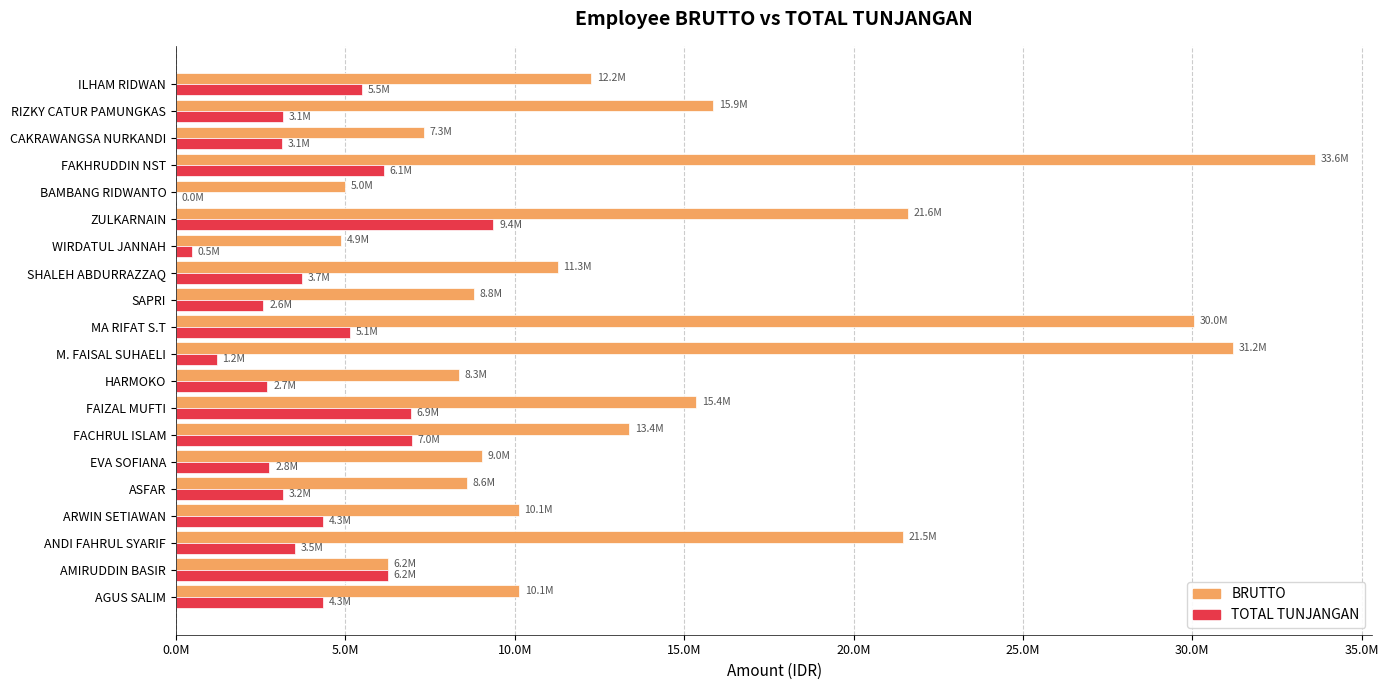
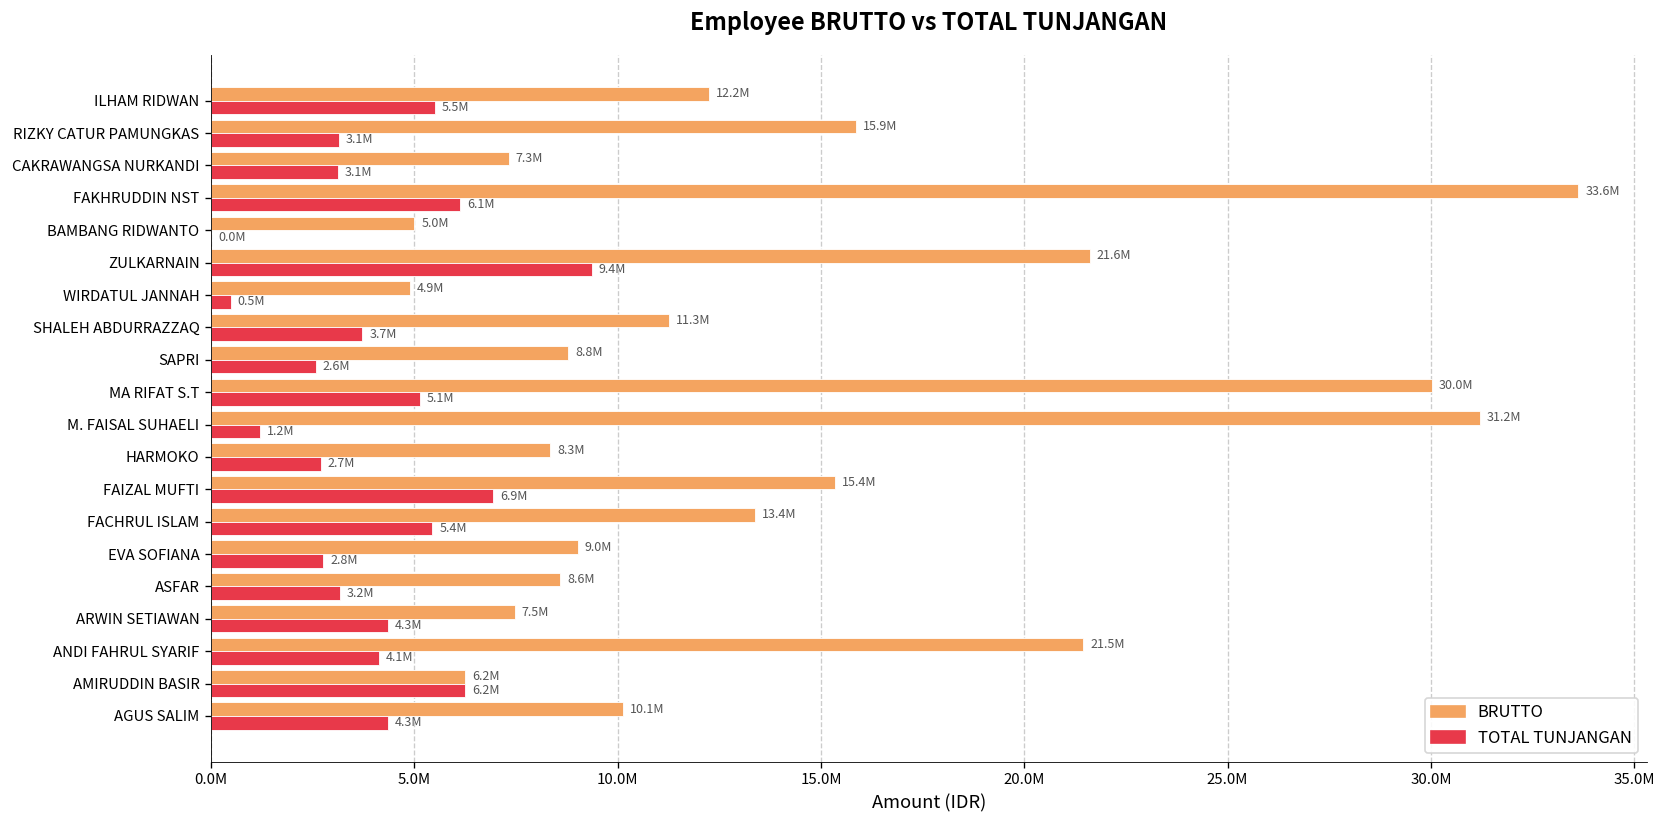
  {
    "BRUTTO": {
      "ILHAM RIDWAN": "12.2M",
      "RIZKY CATUR PAMUNGKAS": "15.9M",
      "CAKRAWANGSA NURKANDI": "7.3M",
      "FAKHRUDDIN NST": "33.6M",
      "BAMBANG RIDWANTO": "5.0M",
      "ZULKARNAIN": "21.6M",
      "WIRDATUL JANNAH": "4.9M",
      "SHALEH ABDURRAZZAQ": "11.3M",
      "SAPRI": "8.8M",
      "MA RIFAT S.T": "30.0M",
      "M. FAISAL SUHAELI": "31.2M",
      "HARMOKO": "8.3M",
      "FAIZAL MUFTI": "15.4M",
      "FACHRUL ISLAM": "13.4M",
      "EVA SOFIANA": "9.0M",
      "ASFAR": "8.6M",
-     "ARWIN SETIAWAN": "10.1M",
+     "ARWIN SETIAWAN": "7.5M",
      "ANDI FAHRUL SYARIF": "21.5M",
      "AMIRUDDIN BASIR": "6.2M",
      "AGUS SALIM": "10.1M"
    },
    "TOTAL TUNJANGAN": {
      "ILHAM RIDWAN": "5.5M",
      "RIZKY CATUR PAMUNGKAS": "3.1M",
      "CAKRAWANGSA NURKANDI": "3.1M",
      "FAKHRUDDIN NST": "6.1M",
      "BAMBANG RIDWANTO": "0.0M",
      "ZULKARNAIN": "9.4M",
      "WIRDATUL JANNAH": "0.5M",
      "SHALEH ABDURRAZZAQ": "3.7M",
      "SAPRI": "2.6M",
      "MA RIFAT S.T": "5.1M",
      "M. FAISAL SUHAELI": "1.2M",
      "HARMOKO": "2.7M",
      "FAIZAL MUFTI": "6.9M",
-     "FACHRUL ISLAM": "7.0M",
+     "FACHRUL ISLAM": "5.4M",
      "EVA SOFIANA": "2.8M",
      "ASFAR": "3.2M",
      "ARWIN SETIAWAN": "4.3M",
-     "ANDI FAHRUL SYARIF": "3.5M",
+     "ANDI FAHRUL SYARIF": "4.1M",
      "AMIRUDDIN BASIR": "6.2M",
      "AGUS SALIM": "4.3M"
    }
  }
